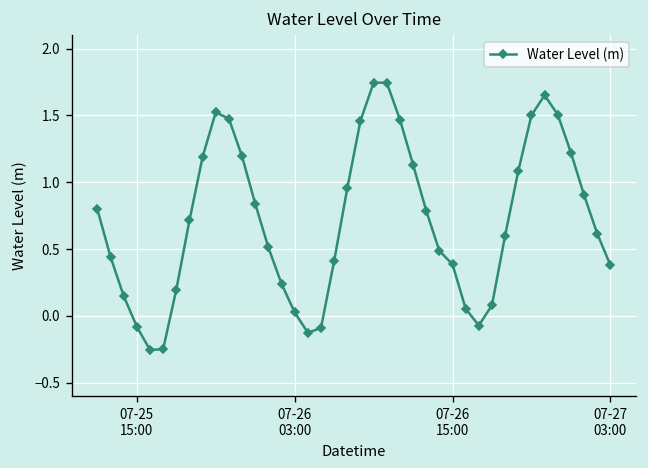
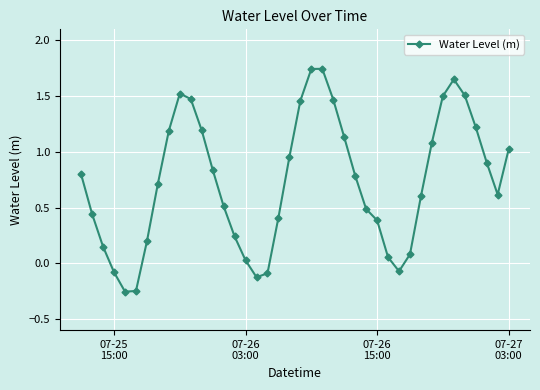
  {
    "07-25 15:00": -0.08,
    "07-26 03:00": 0.03,
    "07-26 15:00": 0.39,
-   "07-27 03:00": 0.38
+   "07-27 03:00": 1.02
  }
